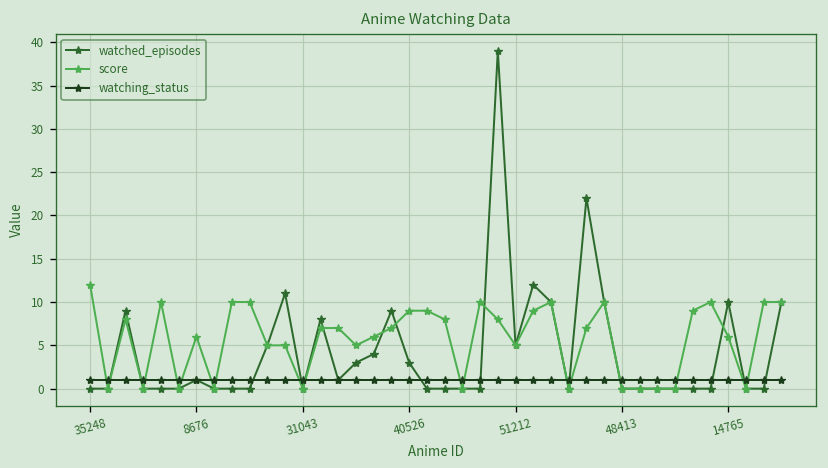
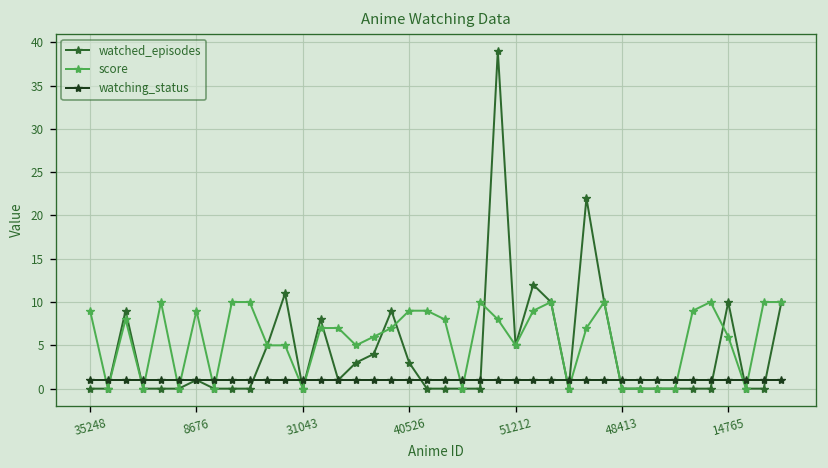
  {
    "score": {
-     "35248": 12,
-     "8676": 6,
+     "35248": 9,
+     "8676": 9,
      "40526": 9,
      "14765": 6
    }
  }
